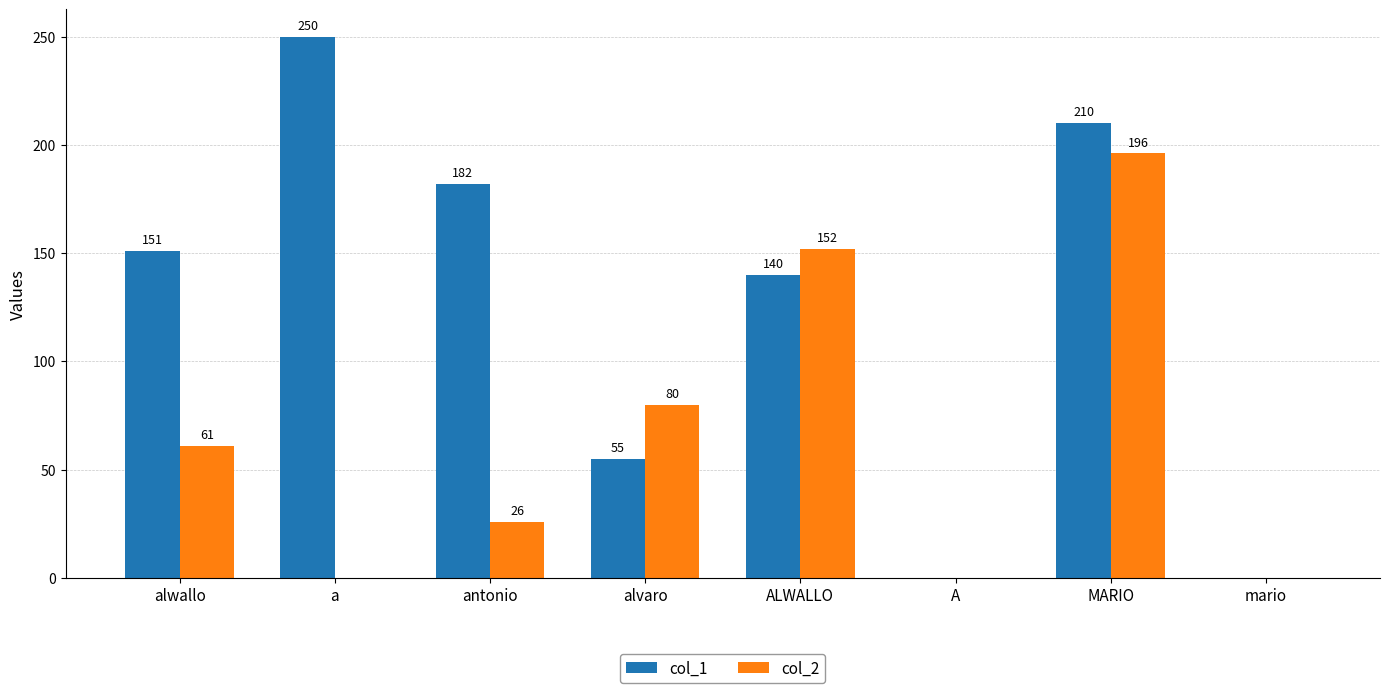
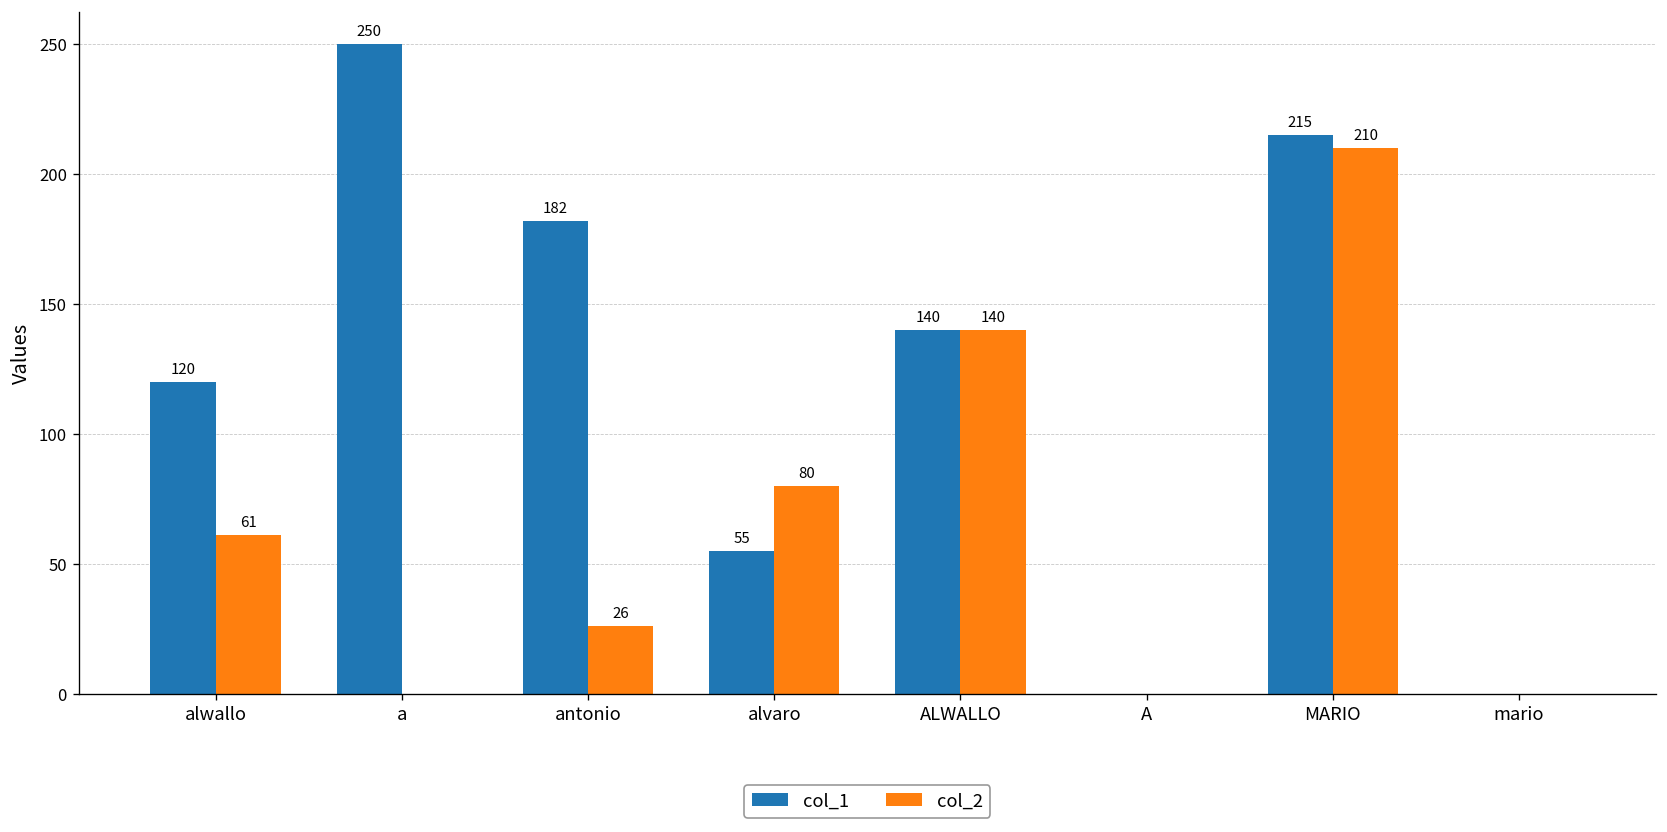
  {
    "col_1": {
-     "alwallo": 151,
+     "alwallo": 120,
      "a": 250,
      "antonio": 182,
      "alvaro": 55,
      "ALWALLO": 140,
-     "MARIO": 210
+     "MARIO": 215
    },
    "col_2": {
      "alwallo": 61,
      "antonio": 26,
      "alvaro": 80,
-     "ALWALLO": 152,
-     "MARIO": 196
+     "ALWALLO": 140,
+     "MARIO": 210
    }
  }
